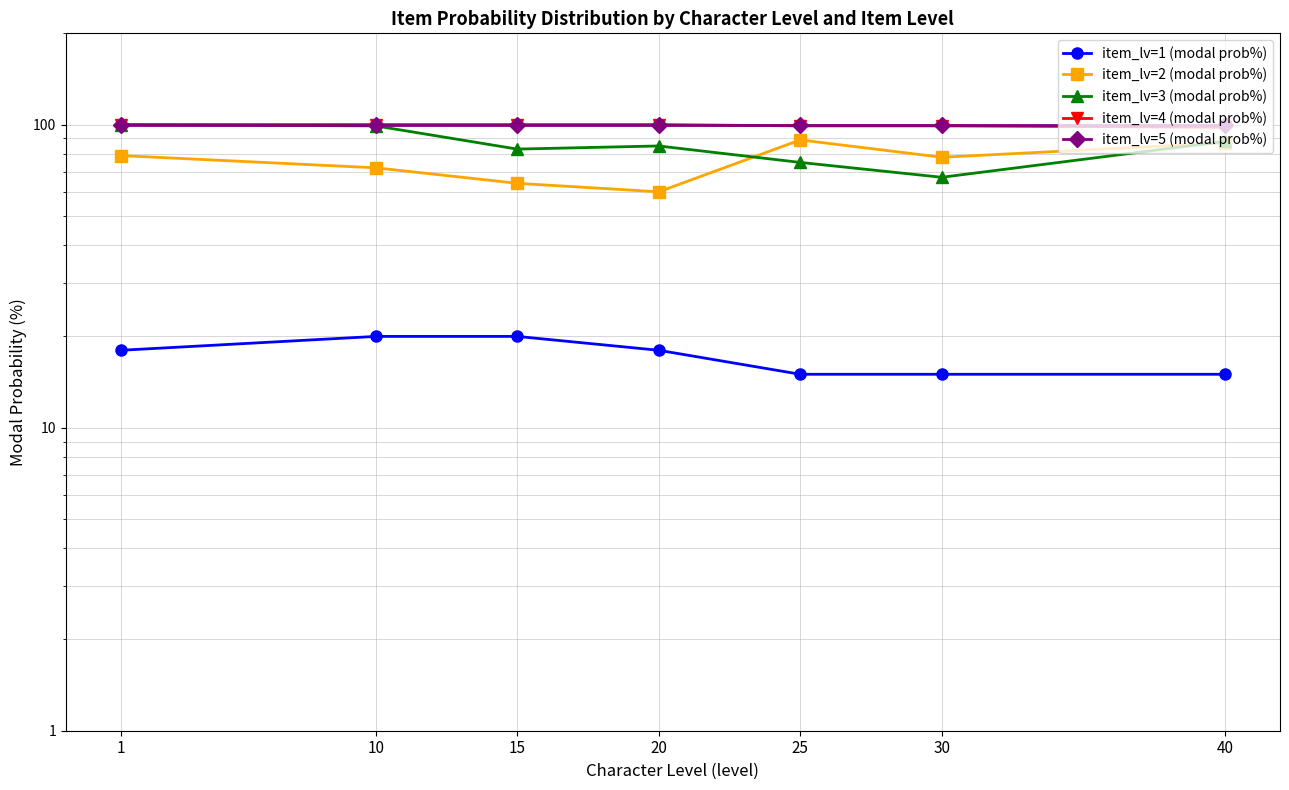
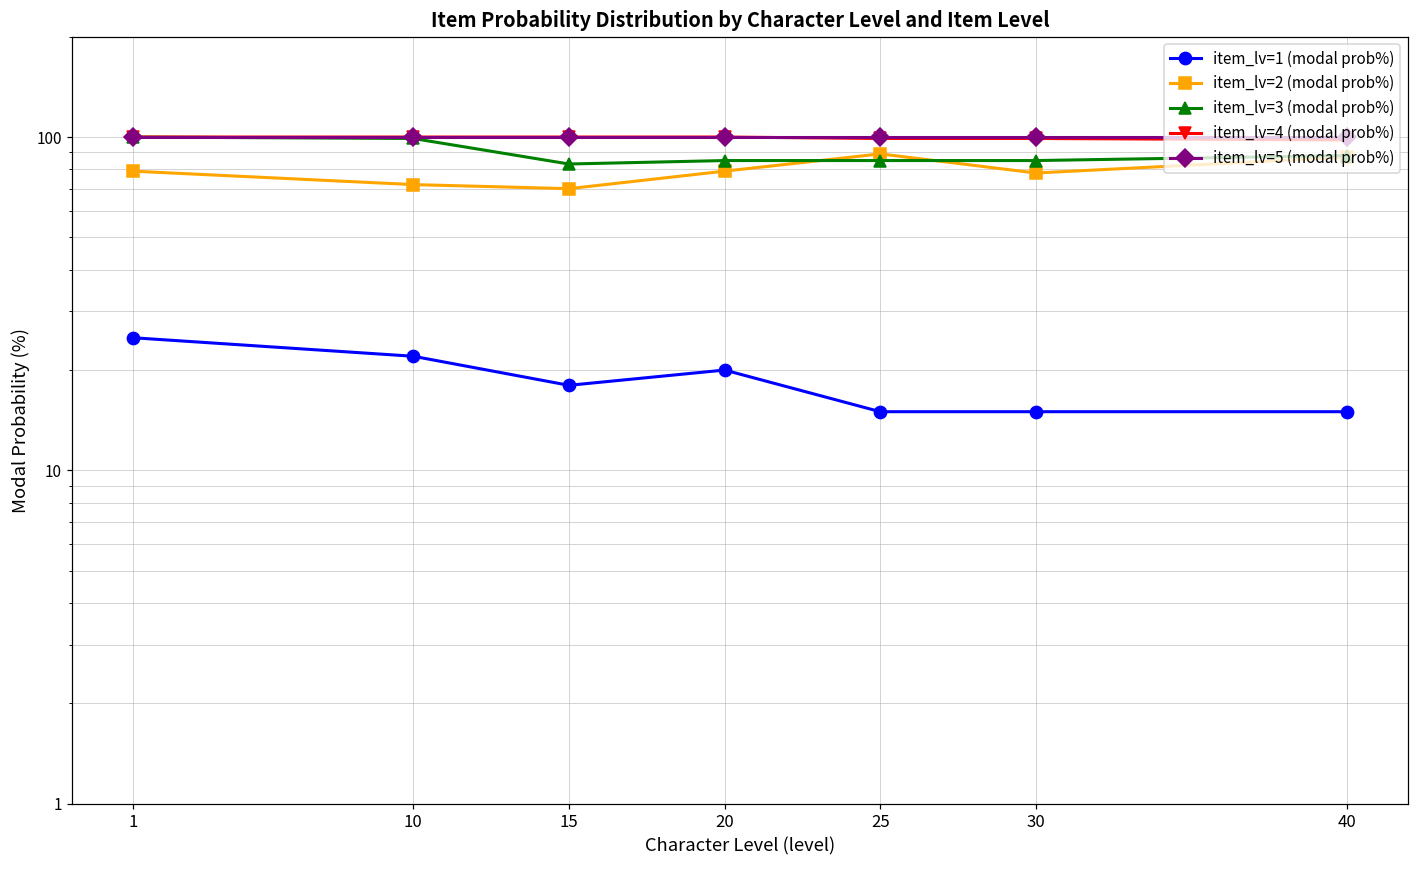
  {
    "item_lv=1 (modal prob%)": {
-     "1": 18,
-     "10": 20,
-     "15": 20,
-     "20": 18,
+     "1": 25,
+     "10": 22,
+     "15": 18,
+     "20": 20,
      "25": 15,
      "30": 15,
      "40": 15
    },
    "item_lv=2 (modal prob%)": {
      "1": 79,
      "10": 72,
-     "15": 64,
-     "20": 60,
+     "15": 70,
+     "20": 79,
      "25": 89,
      "30": 78
    },
    "item_lv=3 (modal prob%)": {
      "15": 83,
      "20": 85,
-     "25": 75,
-     "30": 67
+     "25": 85,
+     "30": 85
    }
  }
